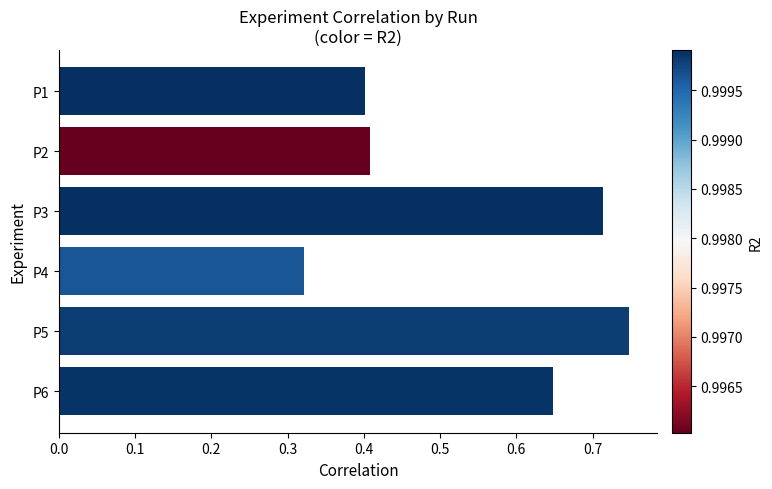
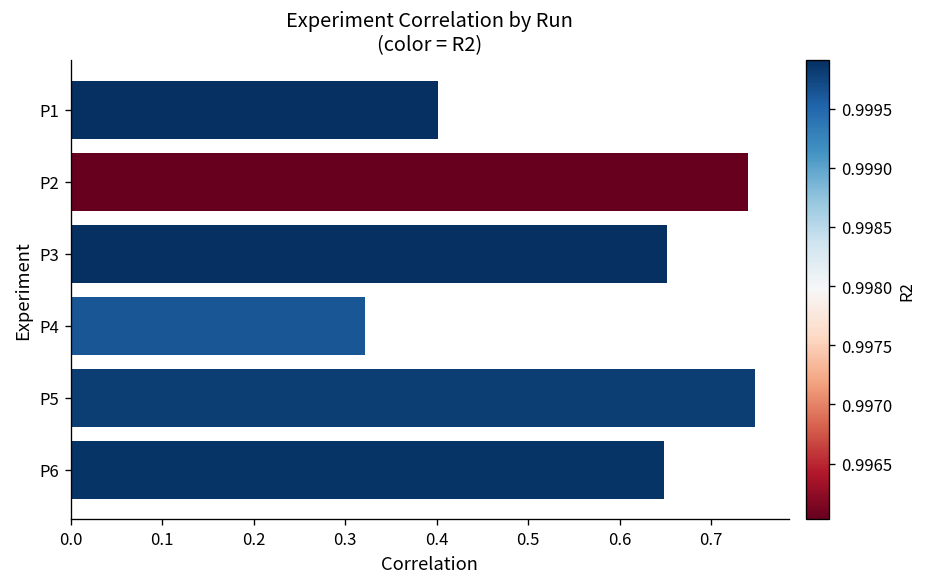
  {
    "P1": 0.40,
-   "P2": 0.41,
-   "P3": 0.71,
+   "P2": 0.74,
+   "P3": 0.65,
    "P4": 0.32,
    "P5": 0.75,
    "P6": 0.65
  }
